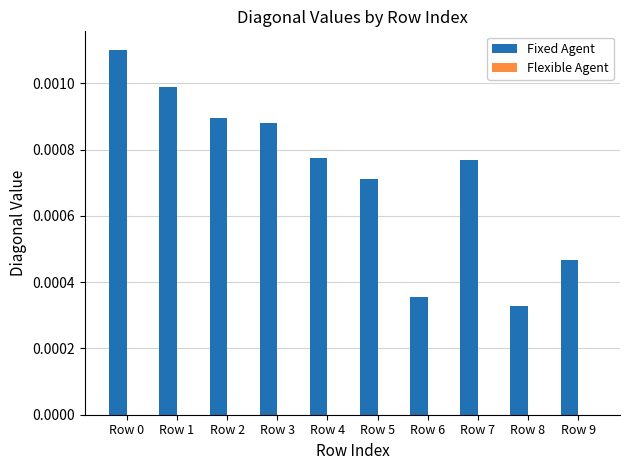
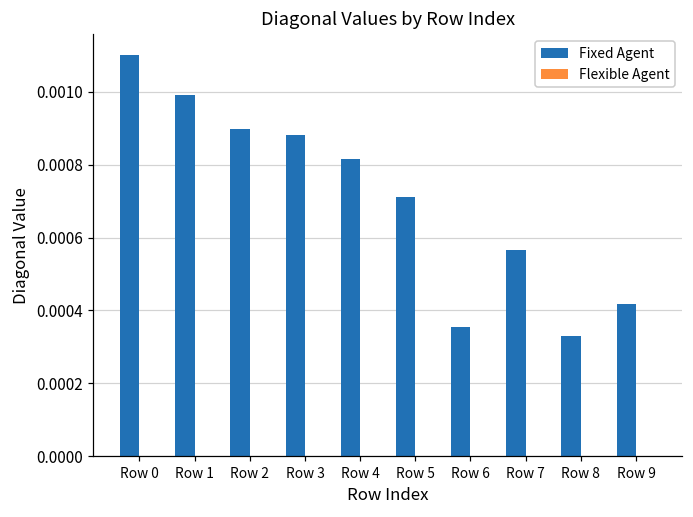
  {
    "Fixed Agent": {
      "Row 0": 0.00110,
      "Row 1": 0.00099,
      "Row 2": 0.00090,
      "Row 3": 0.00088,
-     "Row 4": 0.00077,
+     "Row 4": 0.00082,
      "Row 5": 0.00071,
      "Row 6": 0.00035,
-     "Row 7": 0.00077,
+     "Row 7": 0.00057,
      "Row 8": 0.00033,
-     "Row 9": 0.00047
+     "Row 9": 0.00042
    },
    "Flexible Agent": {
      "Row 0": 0.00000,
      "Row 1": 0.00000,
      "Row 2": 0.00000,
      "Row 3": 0.00000,
      "Row 4": 0.00000,
      "Row 5": 0.00000,
      "Row 6": 0.00000,
      "Row 7": 0.00000,
      "Row 8": 0.00000,
      "Row 9": 0.00000
    }
  }
